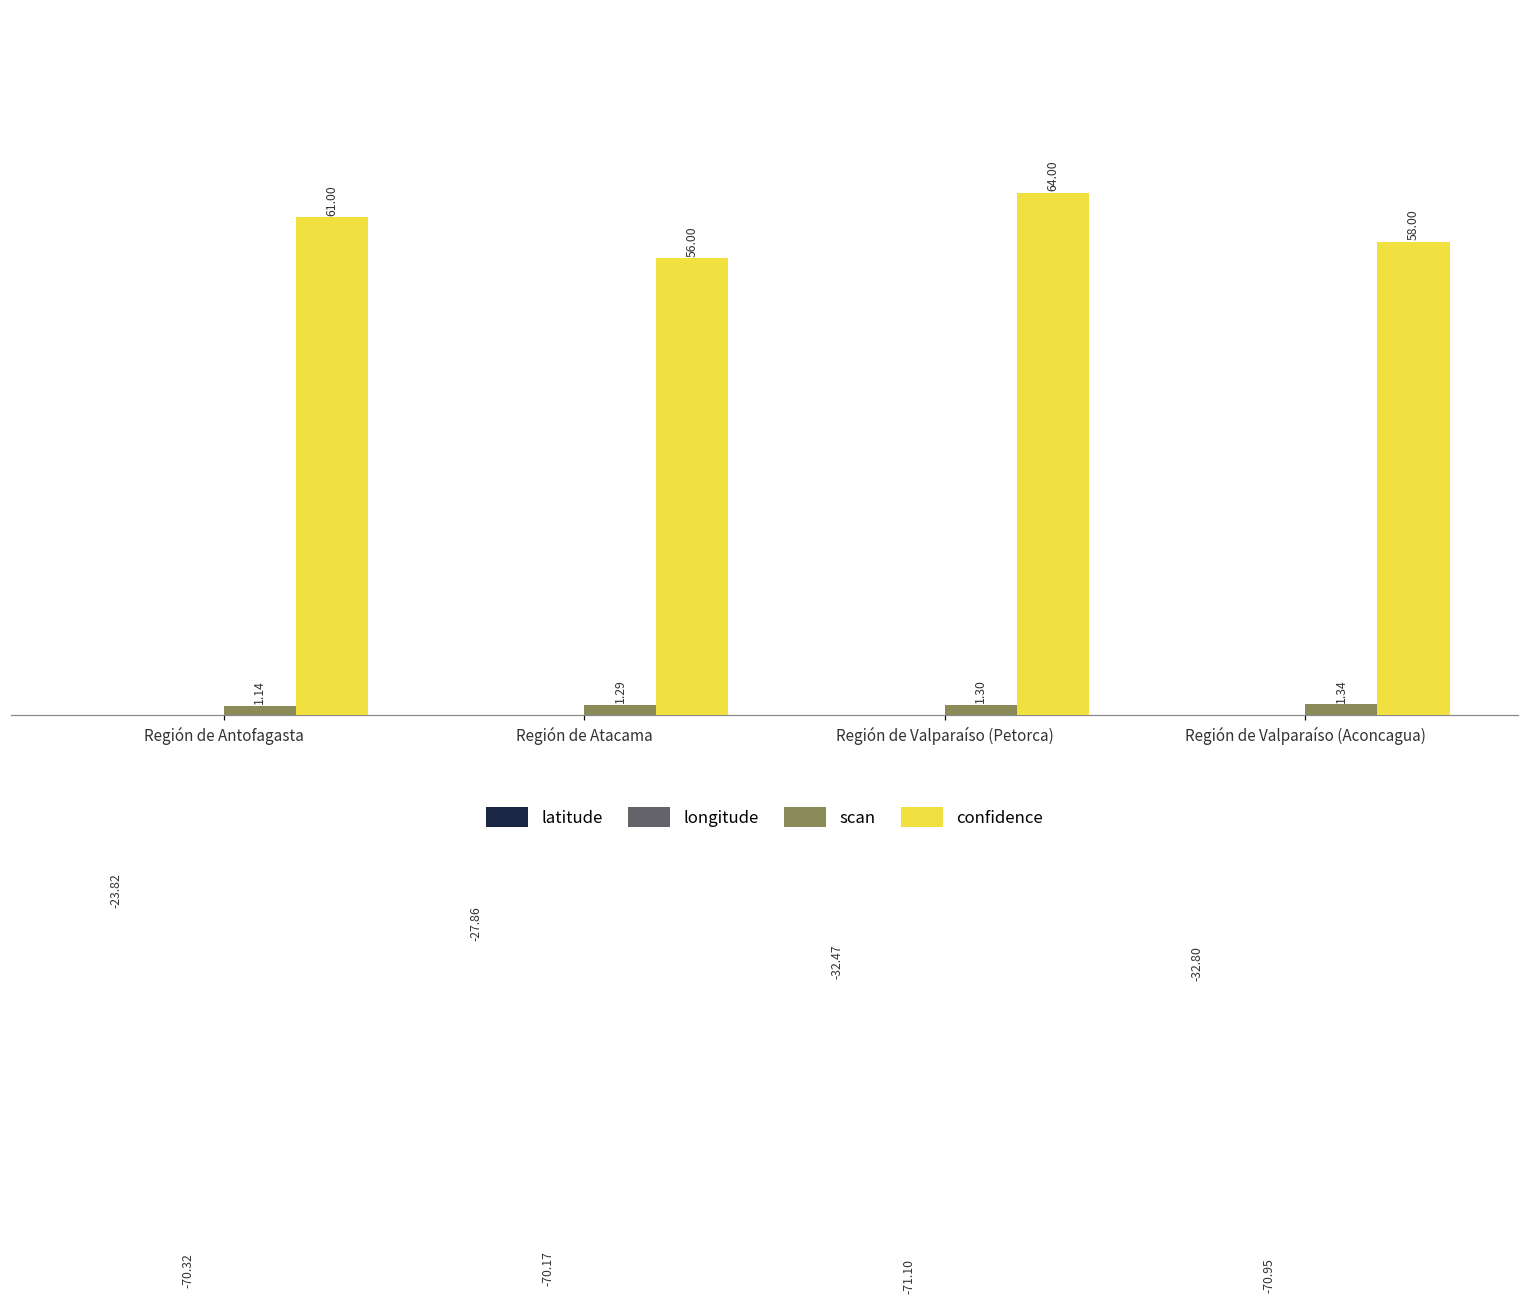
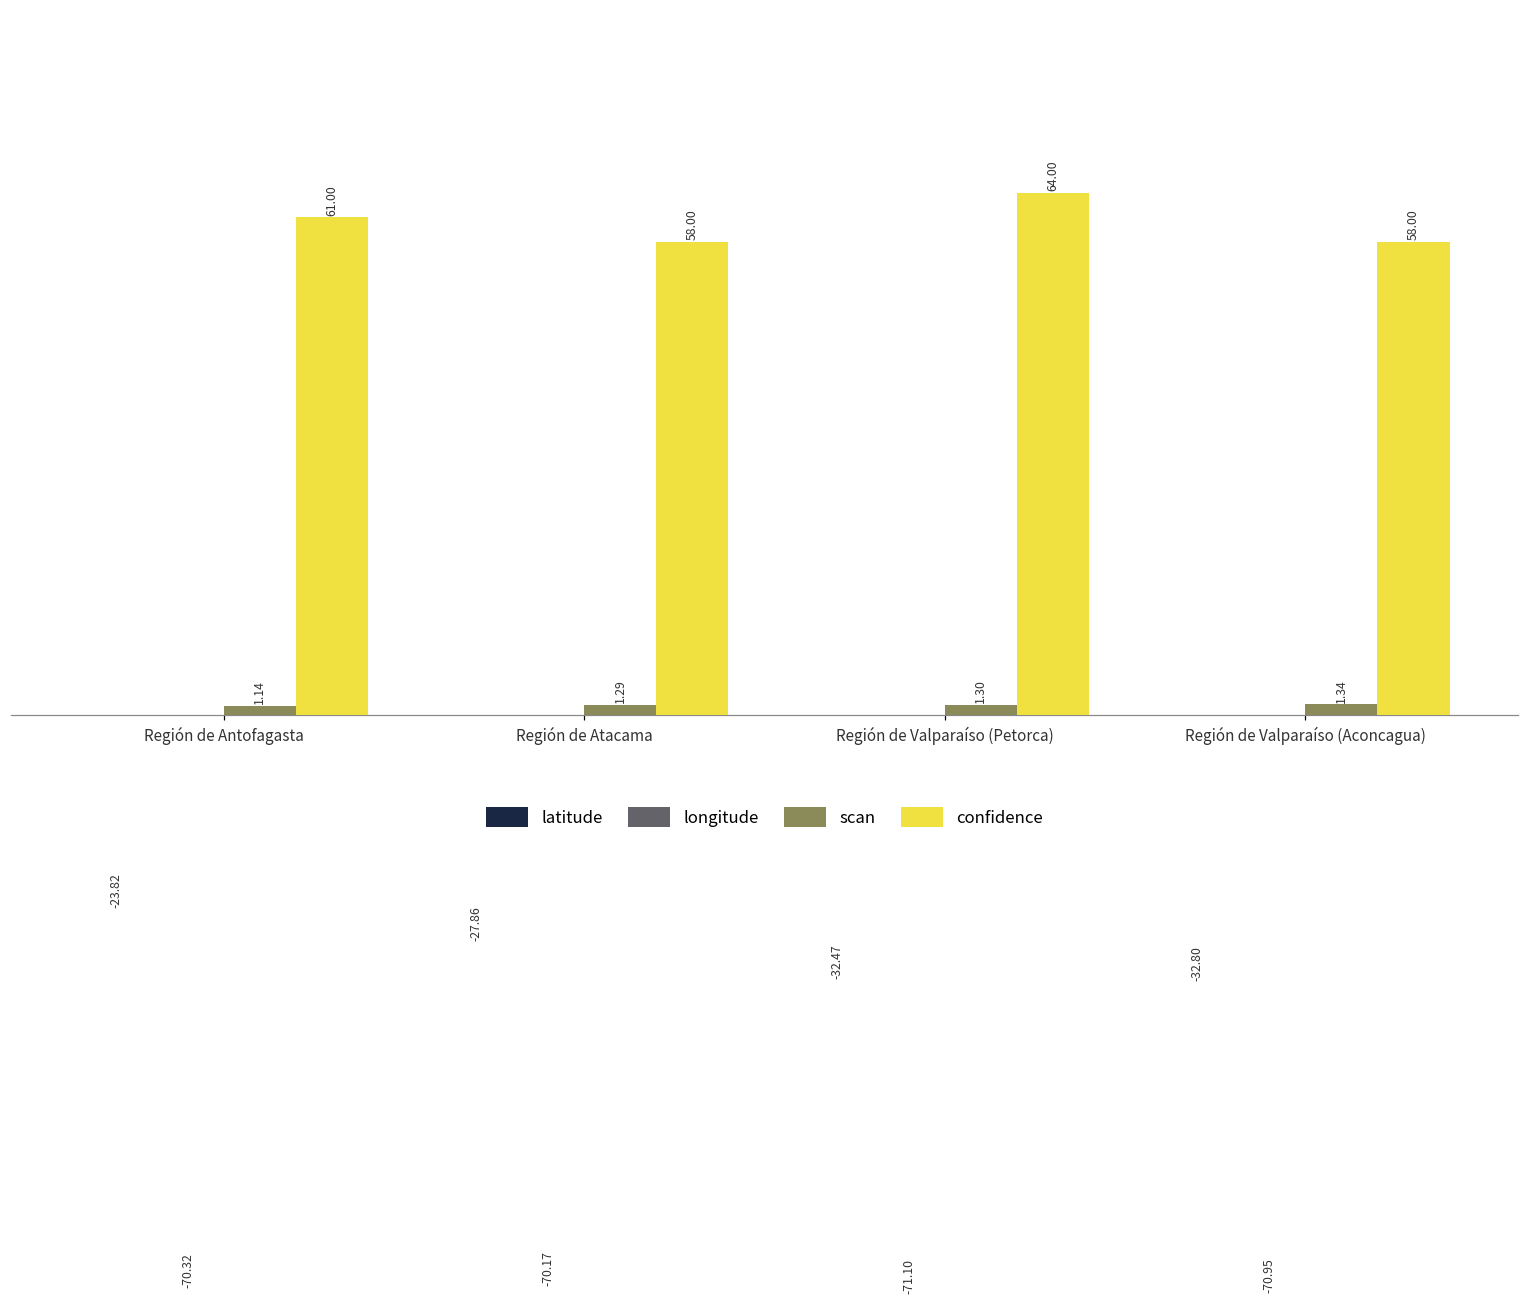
  {
    "confidence": {
      "Región de Antofagasta": 61.00,
-     "Región de Atacama": 56.00,
+     "Región de Atacama": 58.00,
      "Región de Valparaíso (Petorca)": 64.00,
      "Región de Valparaíso (Aconcagua)": 58.00
    }
  }
